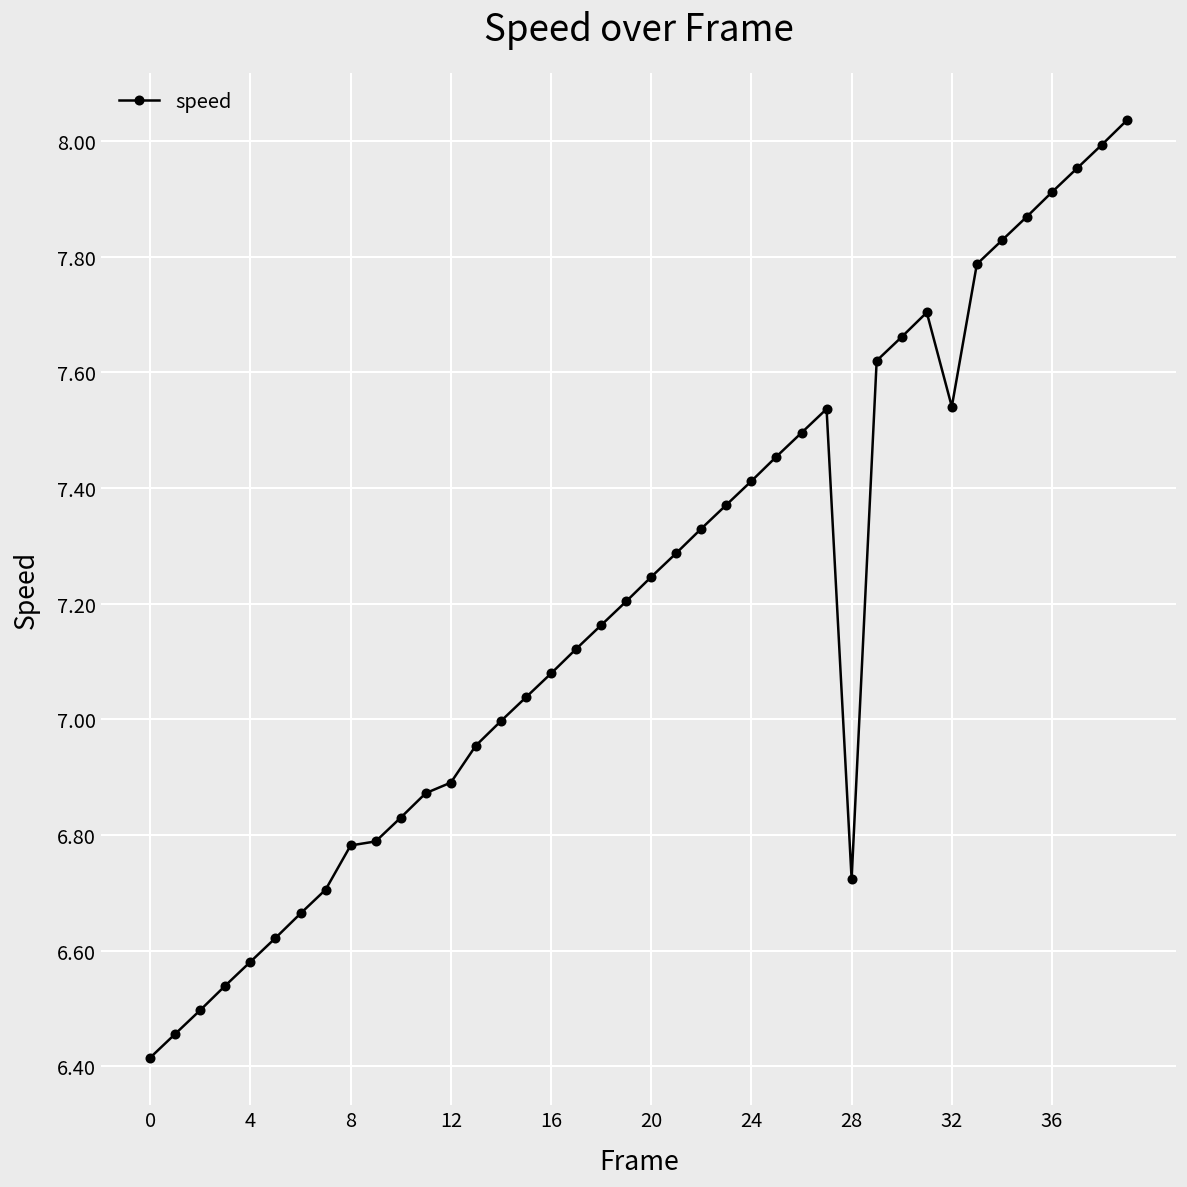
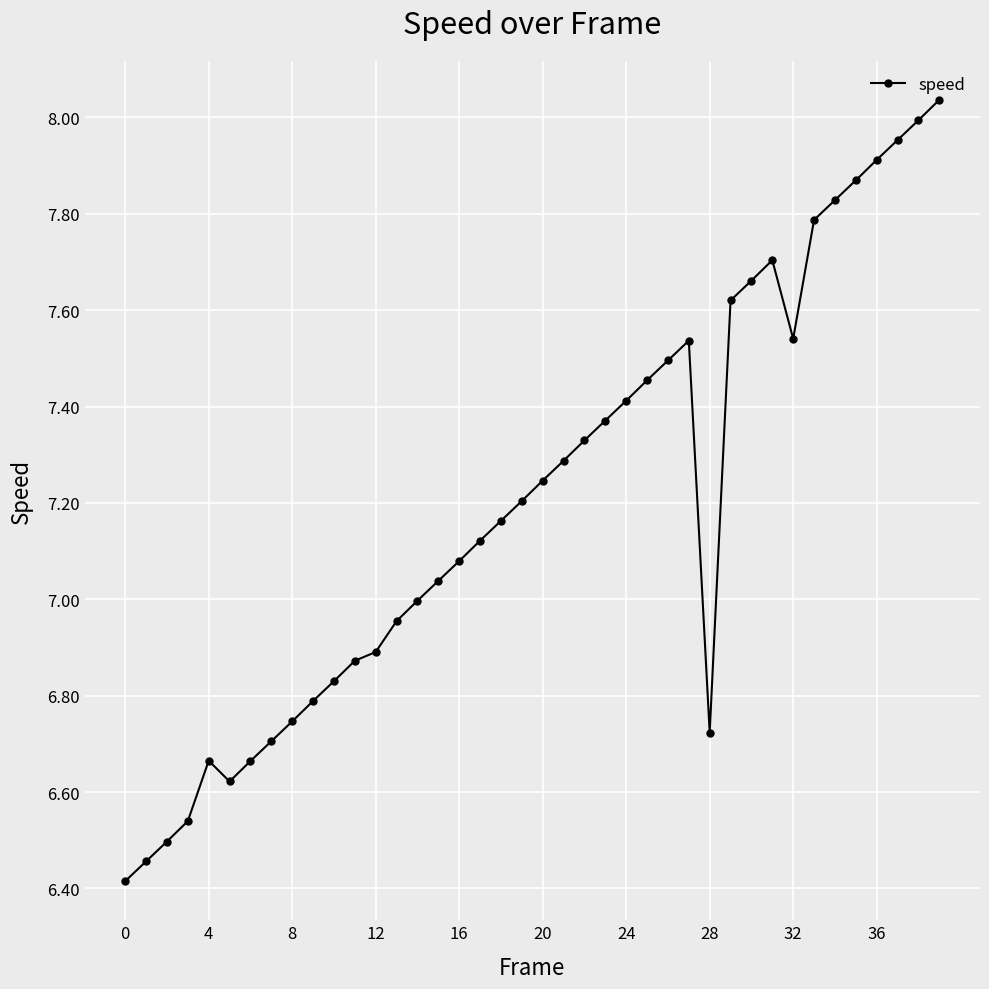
  {
    "0": 6.42,
-   "4": 6.58,
-   "8": 6.78,
+   "4": 6.66,
+   "8": 6.75,
    "12": 6.89,
    "16": 7.08,
    "20": 7.25,
    "24": 7.41,
    "28": 6.72,
    "32": 7.54,
    "36": 7.91
  }
